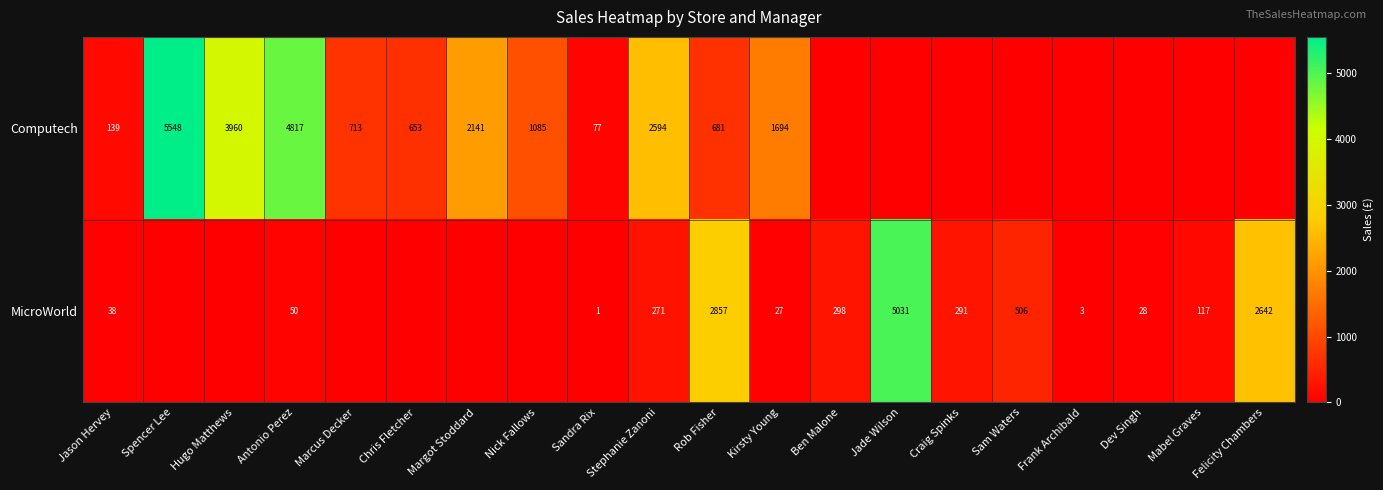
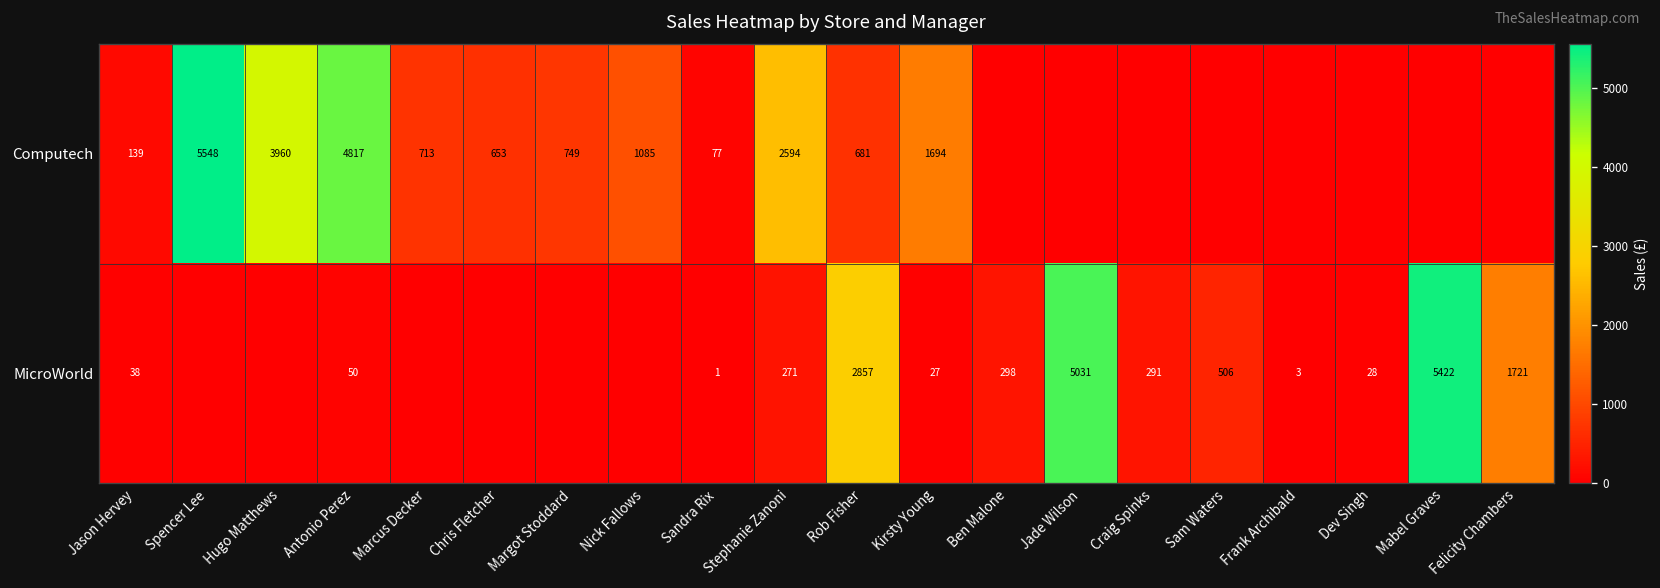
  {
    "Computech": {
      "Jason Hervey": 139,
      "Spencer Lee": 5548,
      "Hugo Matthews": 3960,
      "Antonio Perez": 4817,
      "Marcus Decker": 713,
      "Chris Fletcher": 653,
-     "Margot Stoddard": 2141,
+     "Margot Stoddard": 749,
      "Nick Fallows": 1085,
      "Sandra Rix": 77,
      "Stephanie Zanoni": 2594,
      "Rob Fisher": 681,
      "Kirsty Young": 1694
    },
    "MicroWorld": {
      "Jason Hervey": 38,
      "Antonio Perez": 50,
      "Sandra Rix": 1,
      "Stephanie Zanoni": 271,
      "Rob Fisher": 2857,
      "Kirsty Young": 27,
      "Ben Malone": 298,
      "Jade Wilson": 5031,
      "Craig Spinks": 291,
      "Sam Waters": 506,
      "Frank Archibald": 3,
      "Dev Singh": 28,
-     "Mabel Graves": 117,
-     "Felicity Chambers": 2642
+     "Mabel Graves": 5422,
+     "Felicity Chambers": 1721
    }
  }
